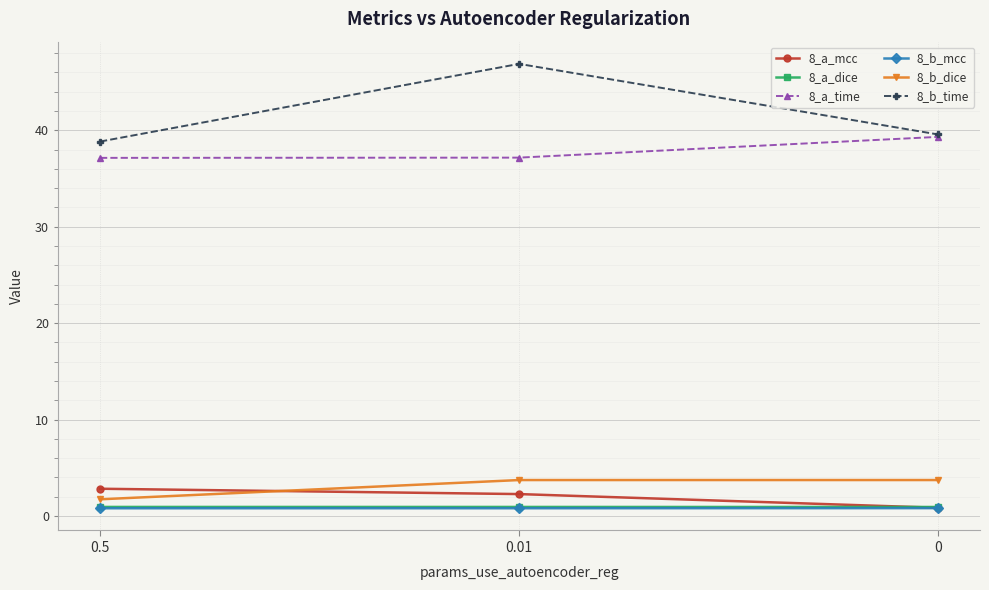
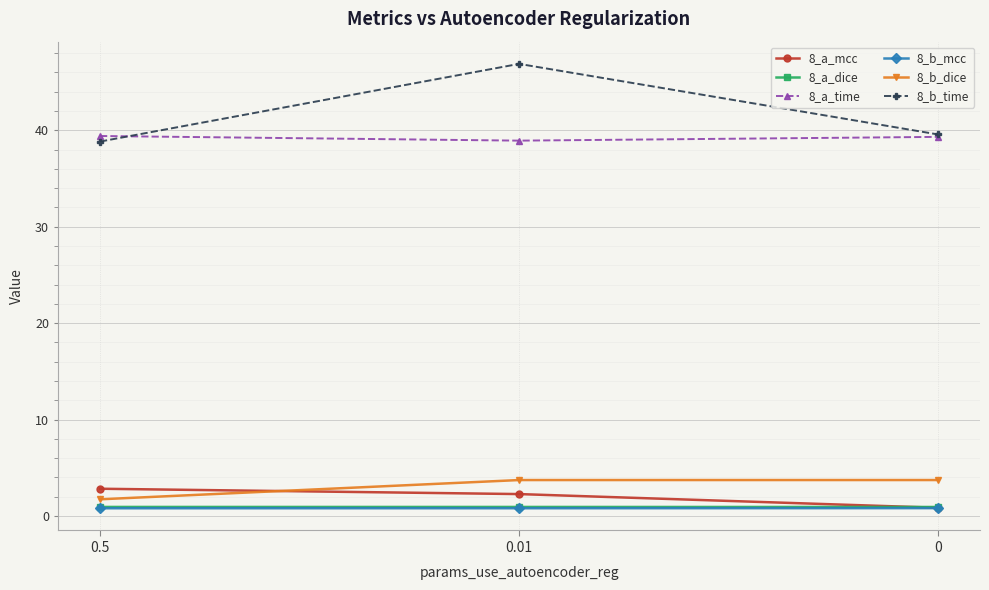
  {
    "8_a_mcc": {
      "0.5": 3,
      "0.01": 2
    },
    "8_a_time": {
-     "0.5": 37,
-     "0.01": 37
+     "0.5": 39,
+     "0.01": 39
    },
    "8_b_dice": {
      "0.5": 2,
      "0.01": 4,
      "0": 4
    },
    "8_b_time": {
      "0.5": 39,
      "0.01": 47
    }
  }
